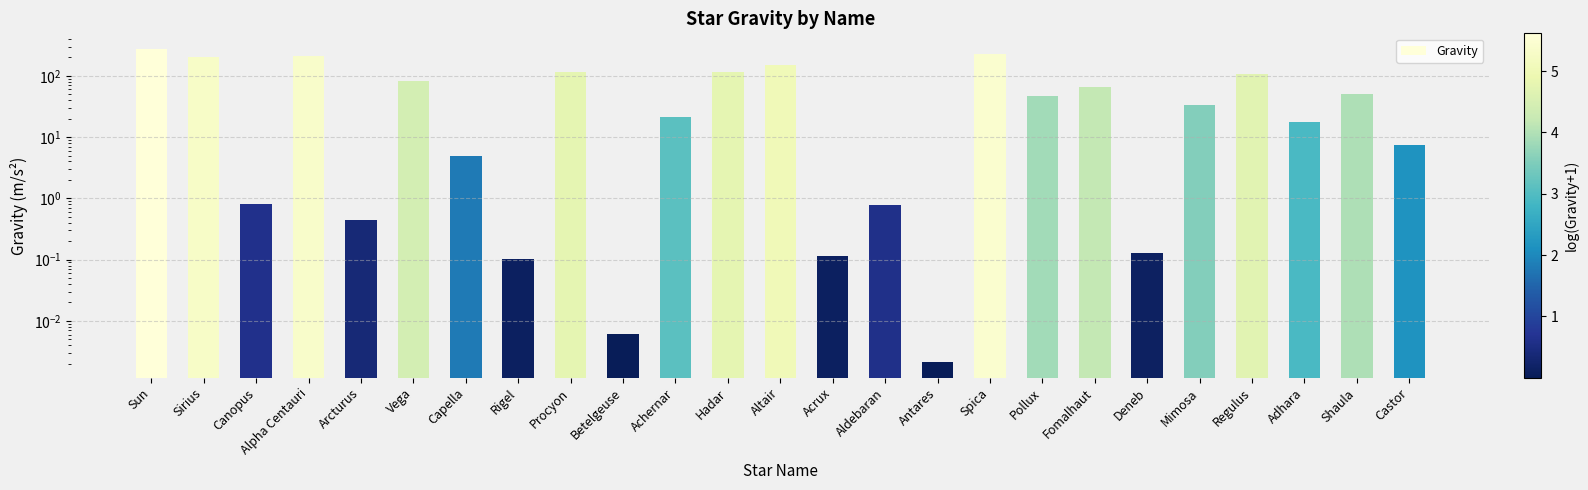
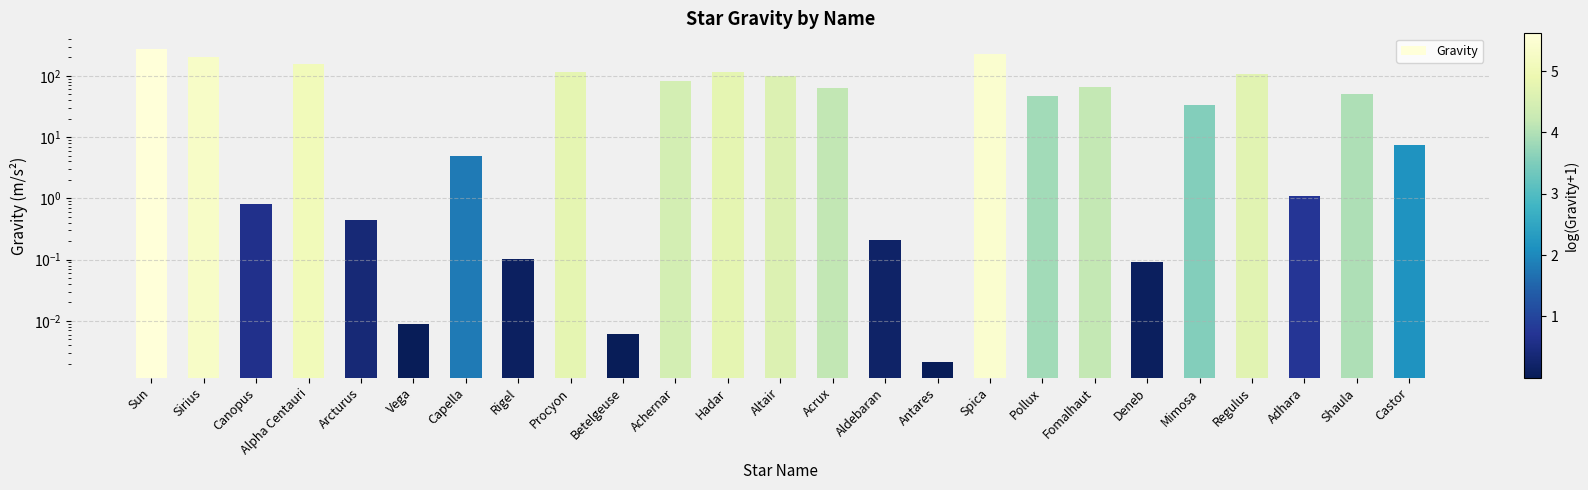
  {
    "Sun": 300,
    "Sirius": 200,
    "Canopus": 0.8,
-   "Alpha Centauri": 210,
+   "Alpha Centauri": 160,
    "Arcturus": 0.4,
-   "Vega": 80,
+   "Vega": 0.009,
    "Capella": 5,
    "Rigel": 0.10,
    "Procyon": 110,
    "Betelgeuse": 0.006,
-   "Achernar": 21,
+   "Achernar": 80,
    "Hadar": 110,
-   "Altair": 150,
-   "Acrux": 0.11,
-   "Aldebaran": 0.8,
+   "Altair": 100,
+   "Acrux": 60,
+   "Aldebaran": 0.21,
    "Antares": 0.002,
    "Spica": 230,
    "Pollux": 50,
    "Fomalhaut": 60,
-   "Deneb": 0.13,
+   "Deneb": 0.09,
    "Mimosa": 30,
    "Regulus": 110,
-   "Adhara": 17,
+   "Adhara": 1.1,
    "Shaula": 50,
    "Castor": 7
  }
